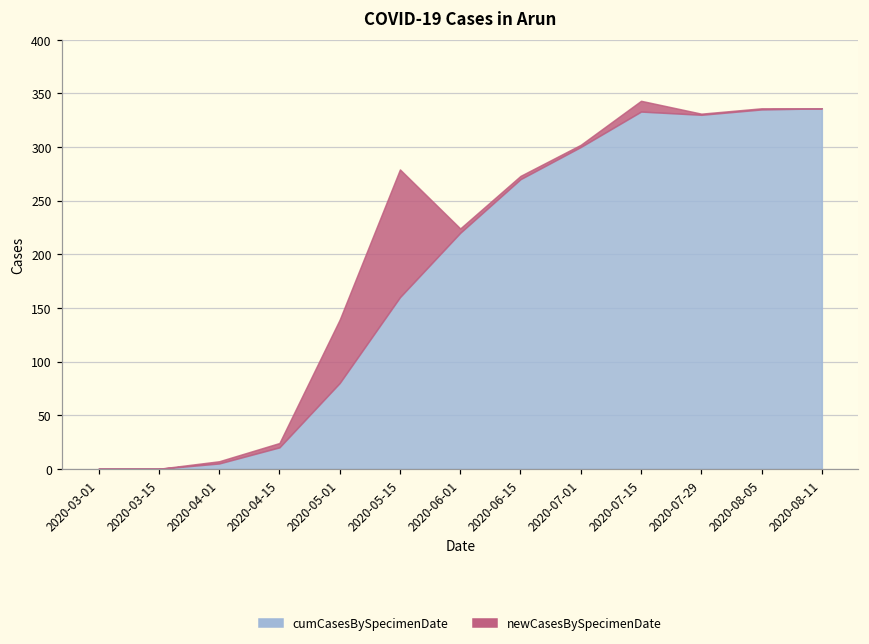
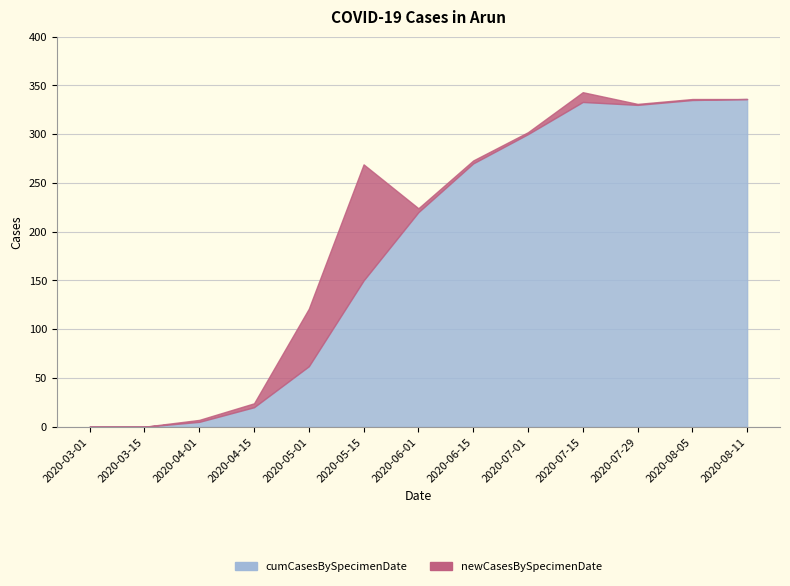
  {
    "cumCasesBySpecimenDate": {
      "2020-04-15": 20,
-     "2020-05-01": 80,
-     "2020-05-15": 160,
+     "2020-05-01": 60,
+     "2020-05-15": 150,
      "2020-06-01": 220,
      "2020-06-15": 270,
      "2020-07-15": 330
    },
    "newCasesBySpecimenDate": {
      "2020-04-15": 0,
      "2020-05-01": 60,
      "2020-05-15": 120,
      "2020-06-01": 0,
      "2020-06-15": 0,
      "2020-07-15": 10
    }
  }
